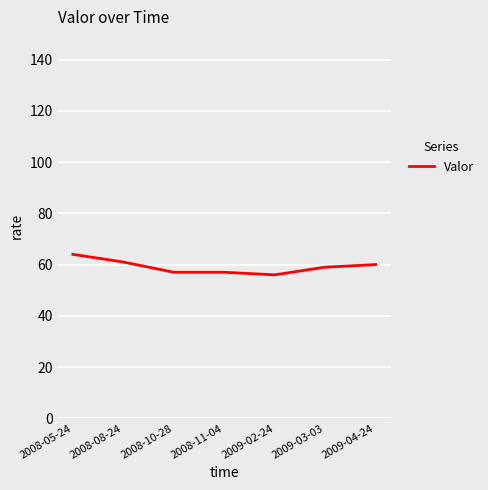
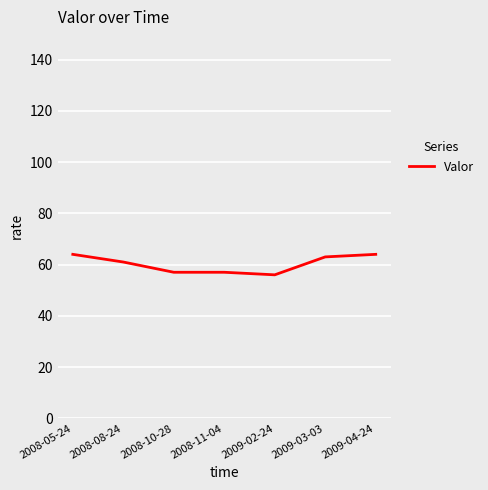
  {
    "2008-05-24": 64,
    "2008-08-24": 61,
    "2008-10-28": 57,
    "2008-11-04": 57,
    "2009-02-24": 56,
-   "2009-03-03": 59,
-   "2009-04-24": 60
+   "2009-03-03": 63,
+   "2009-04-24": 64
  }
